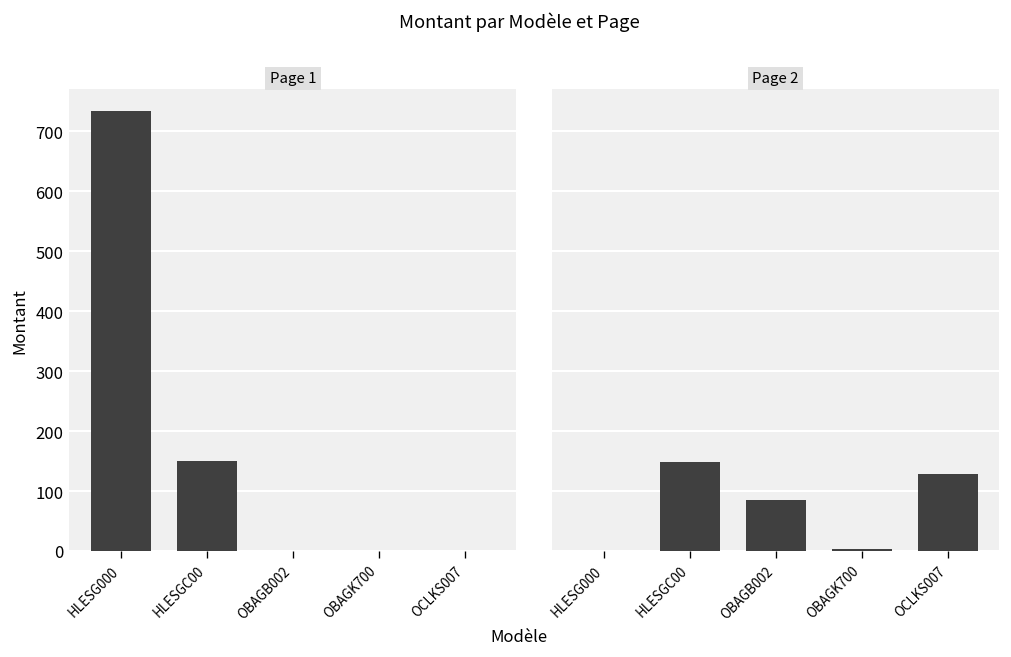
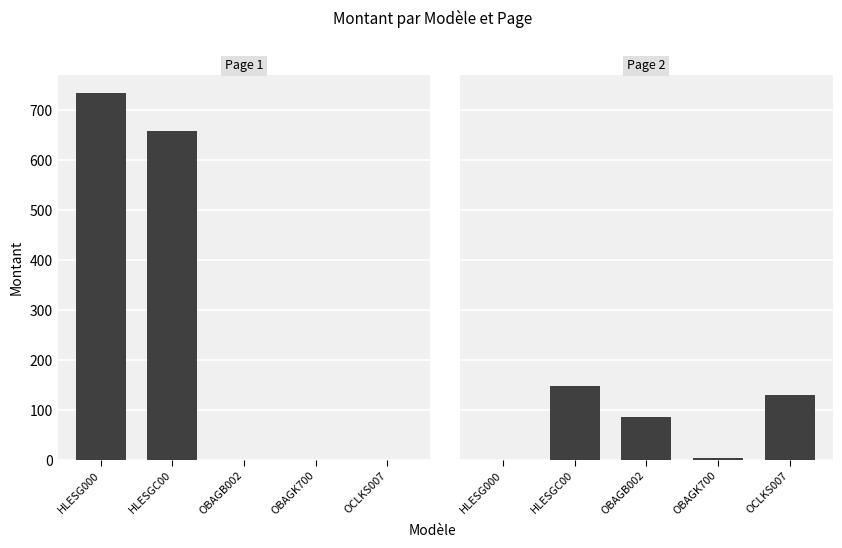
  {
    "Page 1": {
      "HLESG000": 730,
-     "HLESGC00": 150,
+     "HLESGC00": 660,
      "OBAGB002": 0,
      "OBAGK700": 0,
      "OCLKS007": 0
    }
  }
